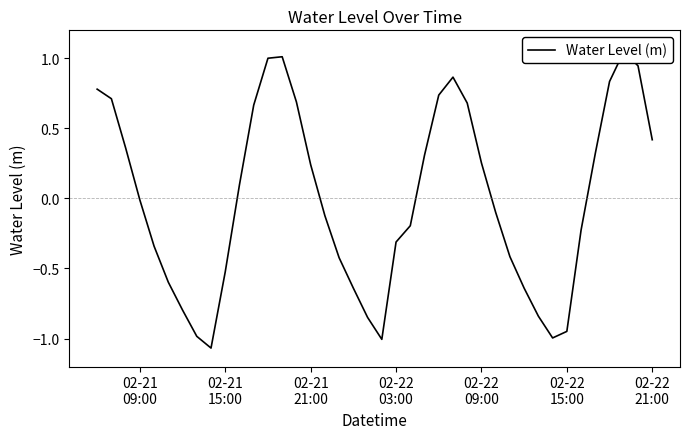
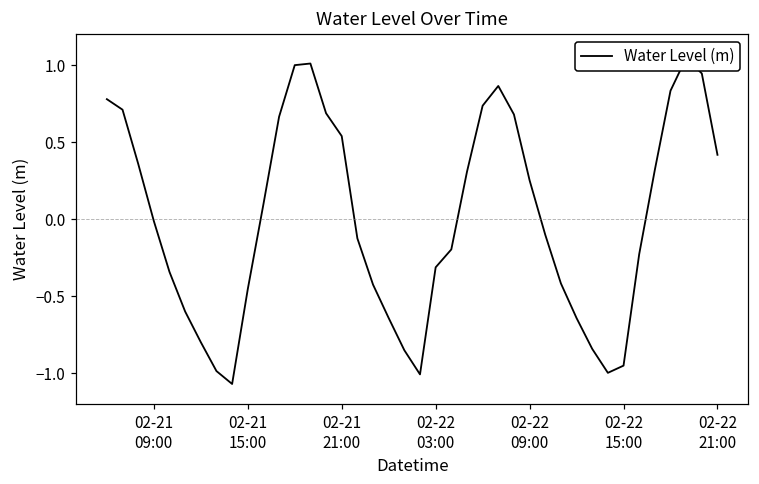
  {
    "02-21 09:00": -0.01,
-   "02-21 15:00": -0.52,
-   "02-21 21:00": 0.24,
+   "02-21 15:00": -0.45,
+   "02-21 21:00": 0.54,
    "02-22 03:00": -0.31,
    "02-22 09:00": 0.25,
    "02-22 15:00": -0.95,
    "02-22 21:00": 0.42
  }
